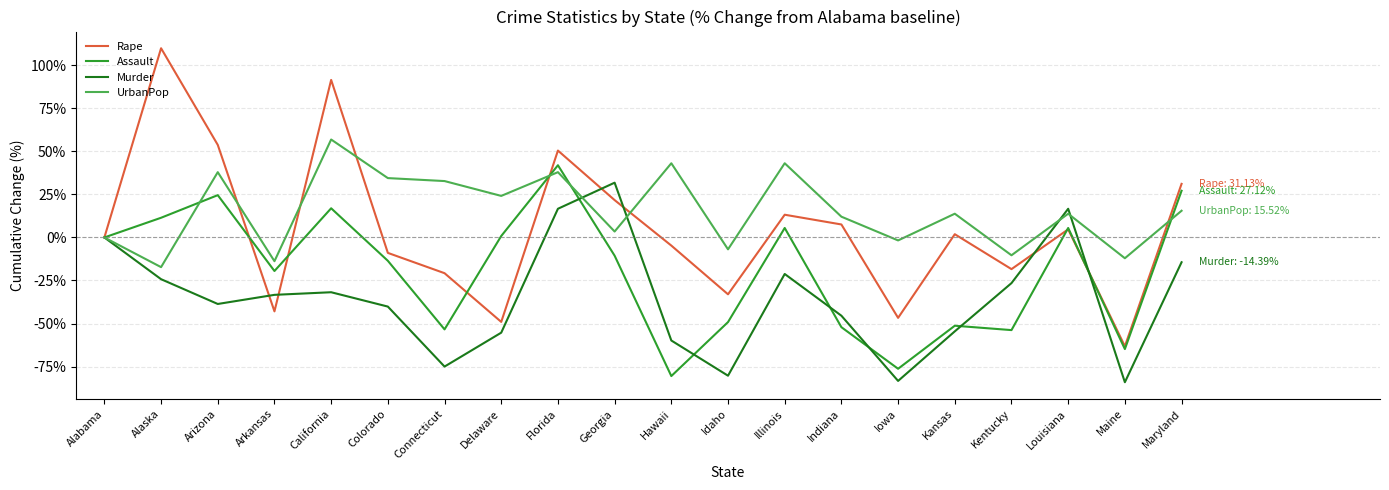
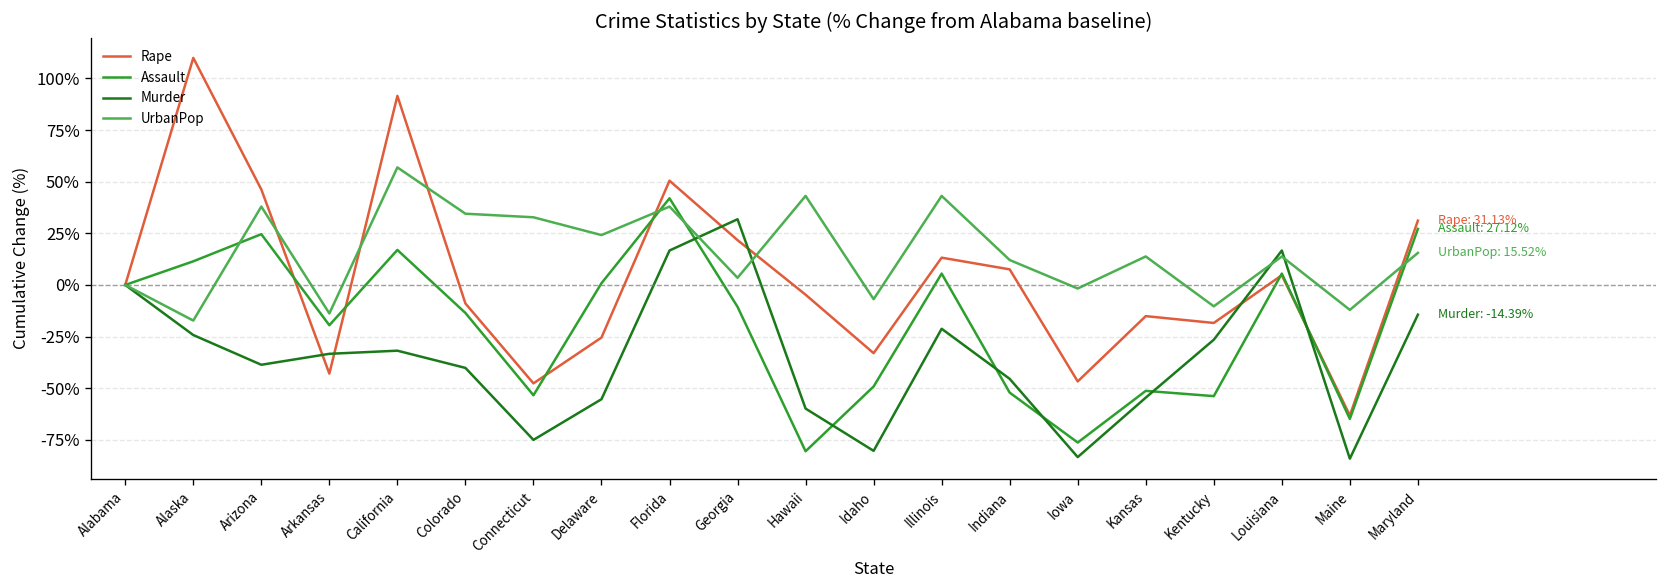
  {
    "Rape": {
      "Alaska": "110%",
-     "Arizona": "54%",
+     "Arizona": "46%",
      "Arkansas": "-43%",
      "California": "92%",
      "Colorado": "-9%",
-     "Connecticut": "-21%",
-     "Delaware": "-49%",
+     "Connecticut": "-48%",
+     "Delaware": "-25%",
      "Florida": "50%",
      "Georgia": "22%",
      "Hawaii": "-5%",
      "Idaho": "-33%",
      "Illinois": "13%",
      "Indiana": "8%",
      "Iowa": "-47%",
-     "Kansas": "2%",
+     "Kansas": "-15%",
      "Kentucky": "-18%",
      "Maine": "-63%"
    }
  }
